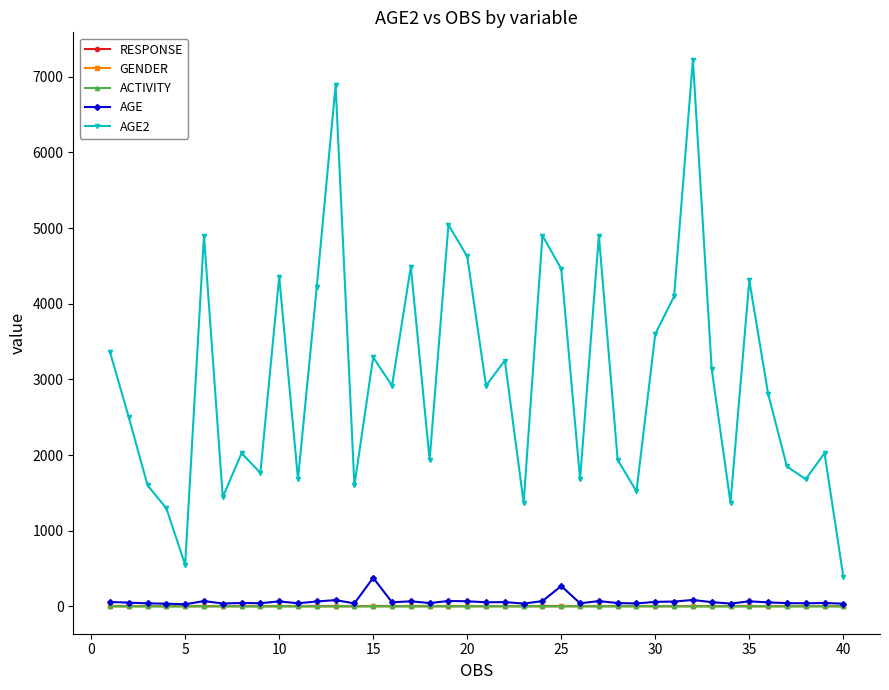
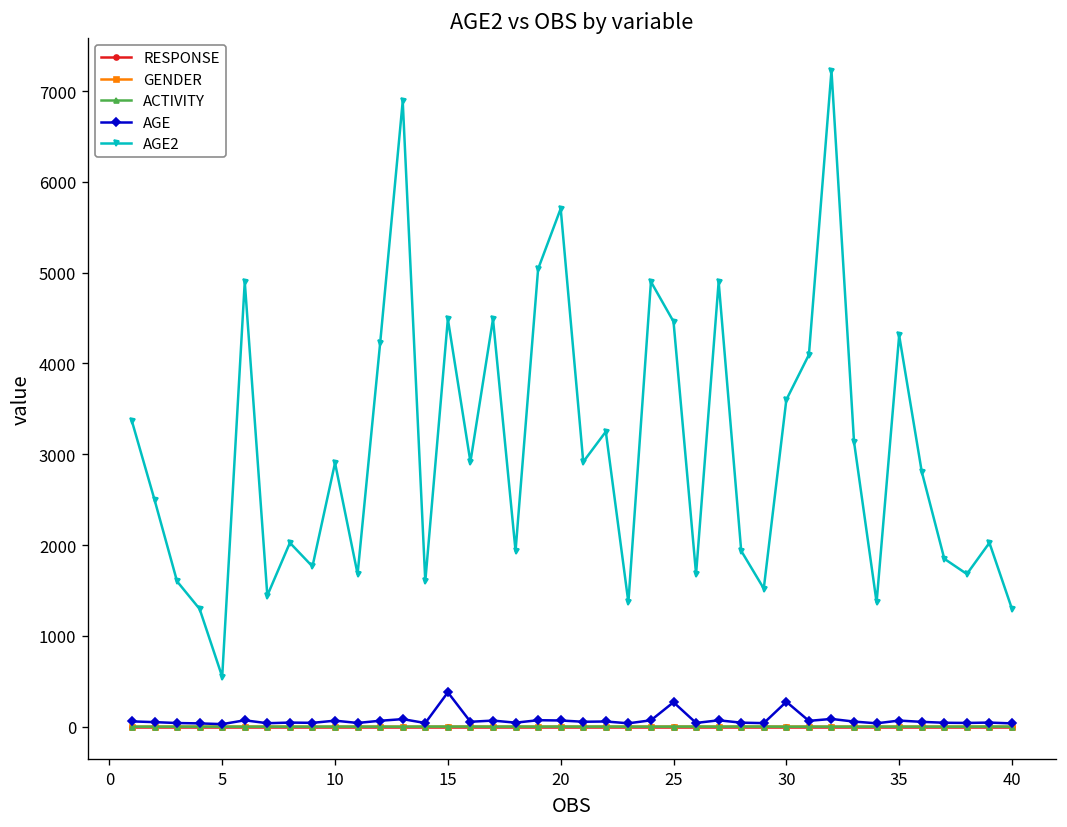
  {
    "ACTIVITY": {
      "10": 0,
      "15": 0,
      "20": 0,
      "25": 0,
      "30": 0,
      "35": 0,
      "40": 0
    },
    "AGE": {
      "10": 100,
      "15": 400,
      "20": 100,
      "25": 300,
-     "30": 100,
+     "30": 300,
      "35": 100,
      "40": 0
    },
    "AGE2": {
      "5": 600,
-     "10": 4400,
-     "15": 3300,
-     "20": 4600,
+     "10": 2900,
+     "15": 4500,
+     "20": 5700,
      "25": 4500,
      "30": 3600,
      "35": 4300,
-     "40": 400
+     "40": 1300
    }
  }
